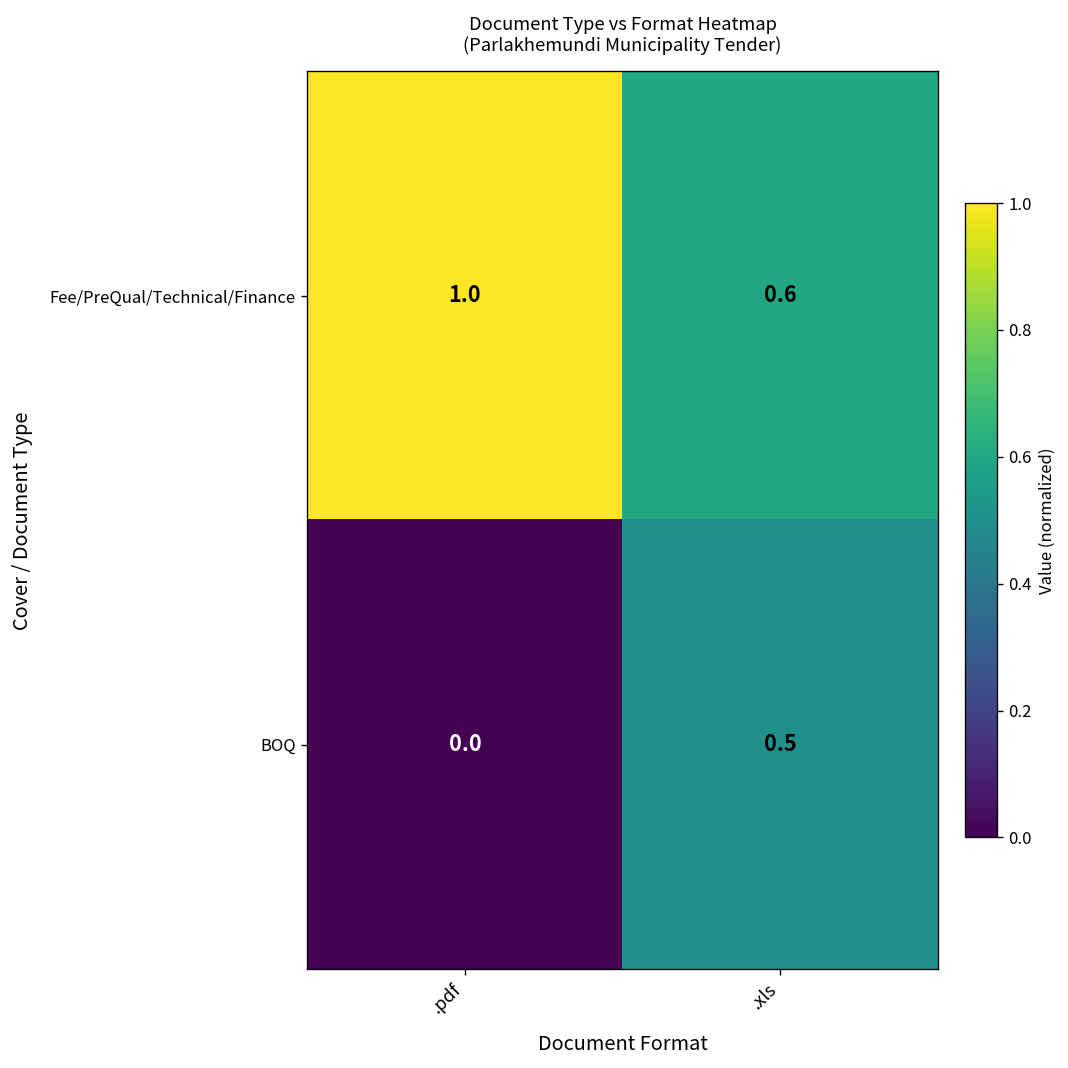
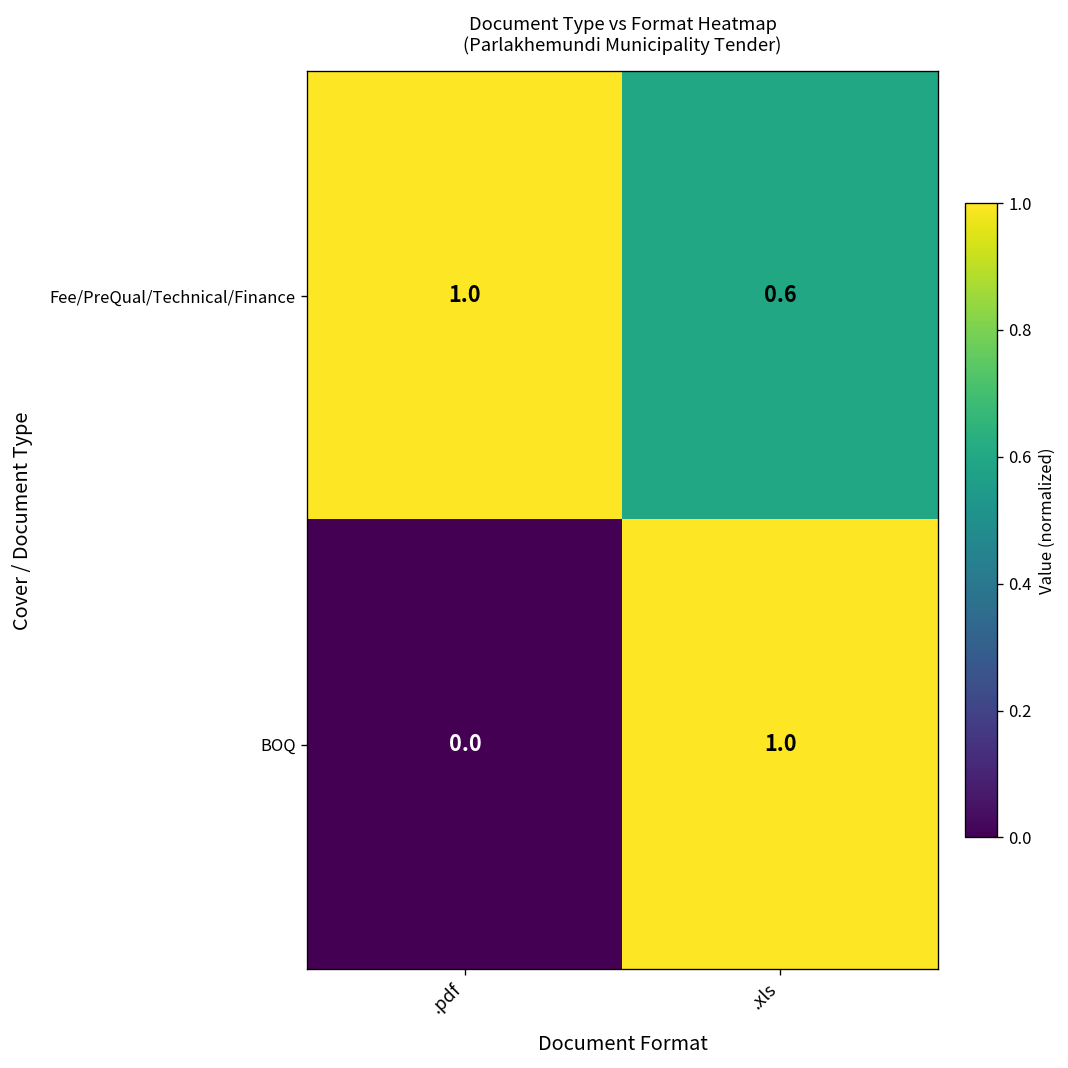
  {
    "Fee/PreQual/Technical/Finance": {
      ".pdf": 1.0,
      ".xls": 0.6
    },
    "BOQ": {
      ".pdf": 0.0,
-     ".xls": 0.5
+     ".xls": 1.0
    }
  }
